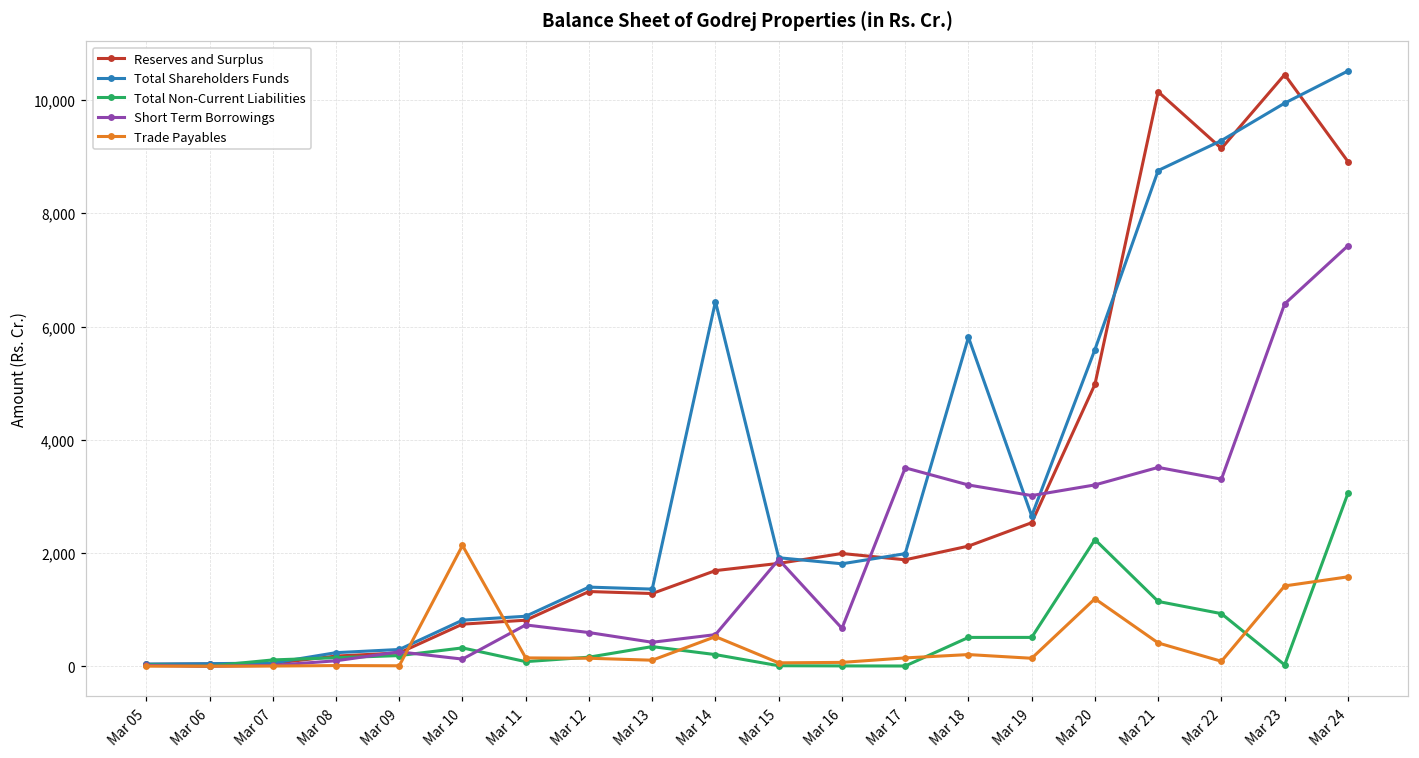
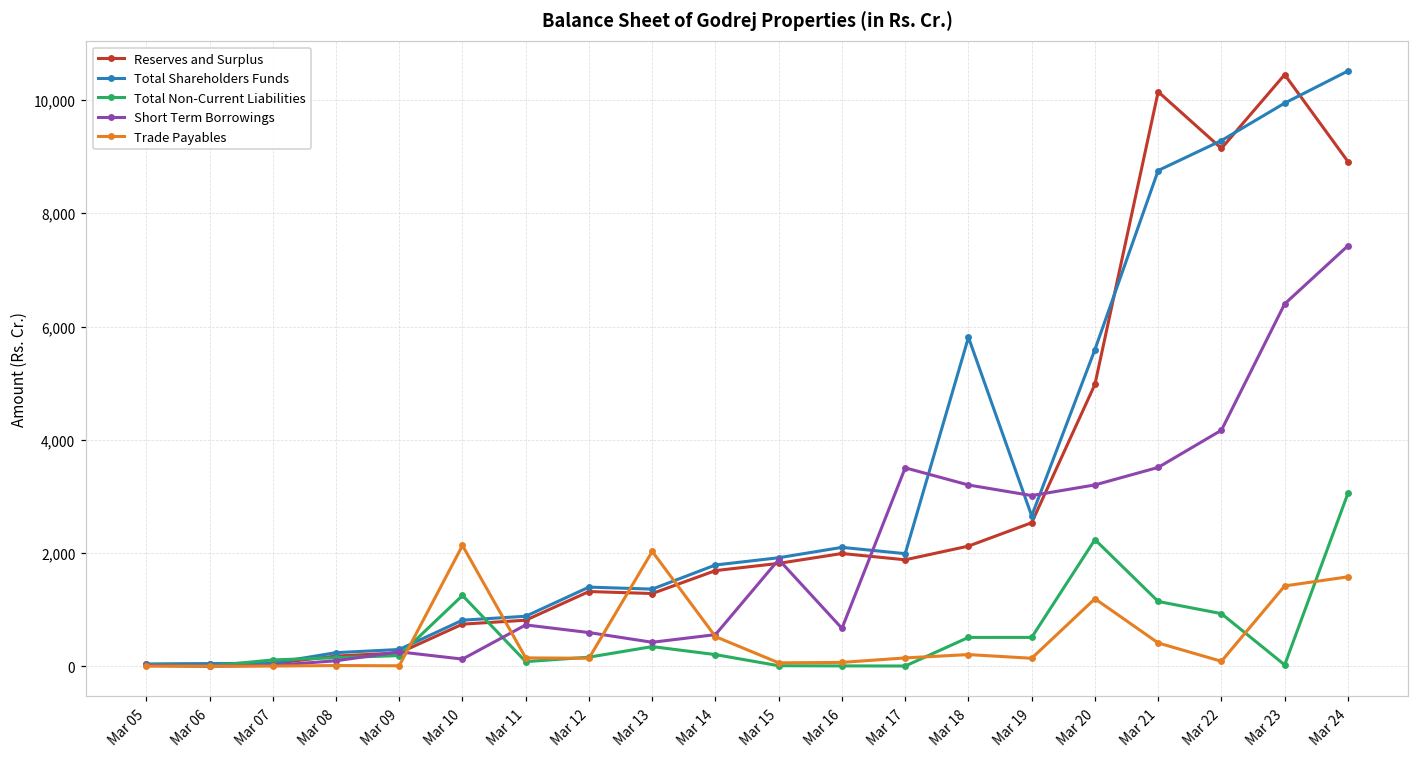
  {
    "Reserves and Surplus": {
      "Mar 10": "700",
      "Mar 11": "800",
      "Mar 12": "1,300",
      "Mar 13": "1,300",
      "Mar 14": "1,700",
      "Mar 15": "1,800",
      "Mar 16": "2,000",
      "Mar 17": "1,900",
      "Mar 18": "2,100",
      "Mar 19": "2,500",
      "Mar 20": "5,000",
      "Mar 21": "10,100",
      "Mar 22": "9,100",
      "Mar 23": "10,400",
      "Mar 24": "8,900"
    },
    "Total Shareholders Funds": {
      "Mar 08": "200",
      "Mar 10": "800",
      "Mar 11": "900",
      "Mar 12": "1,400",
      "Mar 13": "1,400",
-     "Mar 14": "6,400",
-     "Mar 16": "1,800",
+     "Mar 14": "1,800",
+     "Mar 16": "2,100",
      "Mar 17": "2,000",
      "Mar 18": "5,800",
      "Mar 19": "2,700",
      "Mar 20": "5,600",
      "Mar 21": "8,800",
      "Mar 22": "9,300",
      "Mar 23": "9,900",
      "Mar 24": "10,500"
    },
    "Total Non-Current Liabilities": {
      "Mar 07": "100",
-     "Mar 10": "300",
+     "Mar 10": "1,300",
      "Mar 11": "100",
      "Mar 13": "300",
      "Mar 14": "200",
      "Mar 15": "0",
      "Mar 16": "0",
      "Mar 17": "0",
      "Mar 18": "500",
      "Mar 19": "500",
      "Mar 20": "2,200",
      "Mar 21": "1,100",
      "Mar 22": "900",
      "Mar 23": "0",
      "Mar 24": "3,100"
    },
    "Short Term Borrowings": {
      "Mar 08": "100",
      "Mar 10": "100",
      "Mar 11": "700",
      "Mar 12": "600",
      "Mar 13": "400",
      "Mar 16": "700",
      "Mar 17": "3,500",
      "Mar 18": "3,200",
      "Mar 19": "3,000",
      "Mar 20": "3,200",
      "Mar 21": "3,500",
-     "Mar 22": "3,300",
+     "Mar 22": "4,200",
      "Mar 23": "6,400",
      "Mar 24": "7,400"
    },
    "Trade Payables": {
      "Mar 08": "0",
      "Mar 09": "0",
      "Mar 10": "2,100",
      "Mar 11": "100",
-     "Mar 13": "100",
+     "Mar 13": "2,000",
      "Mar 15": "100",
      "Mar 16": "100",
      "Mar 17": "100",
      "Mar 18": "200",
      "Mar 19": "100",
      "Mar 20": "1,200",
      "Mar 21": "400",
      "Mar 22": "100",
      "Mar 23": "1,400",
      "Mar 24": "1,600"
    }
  }
